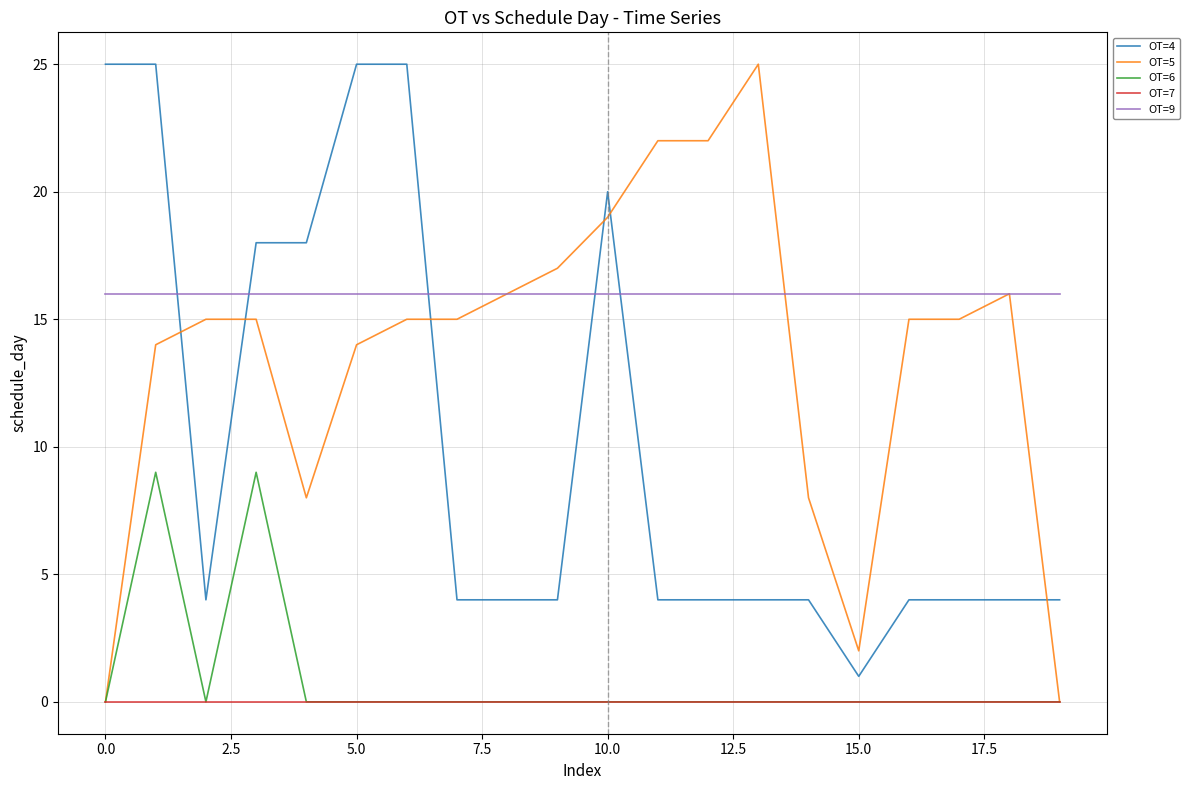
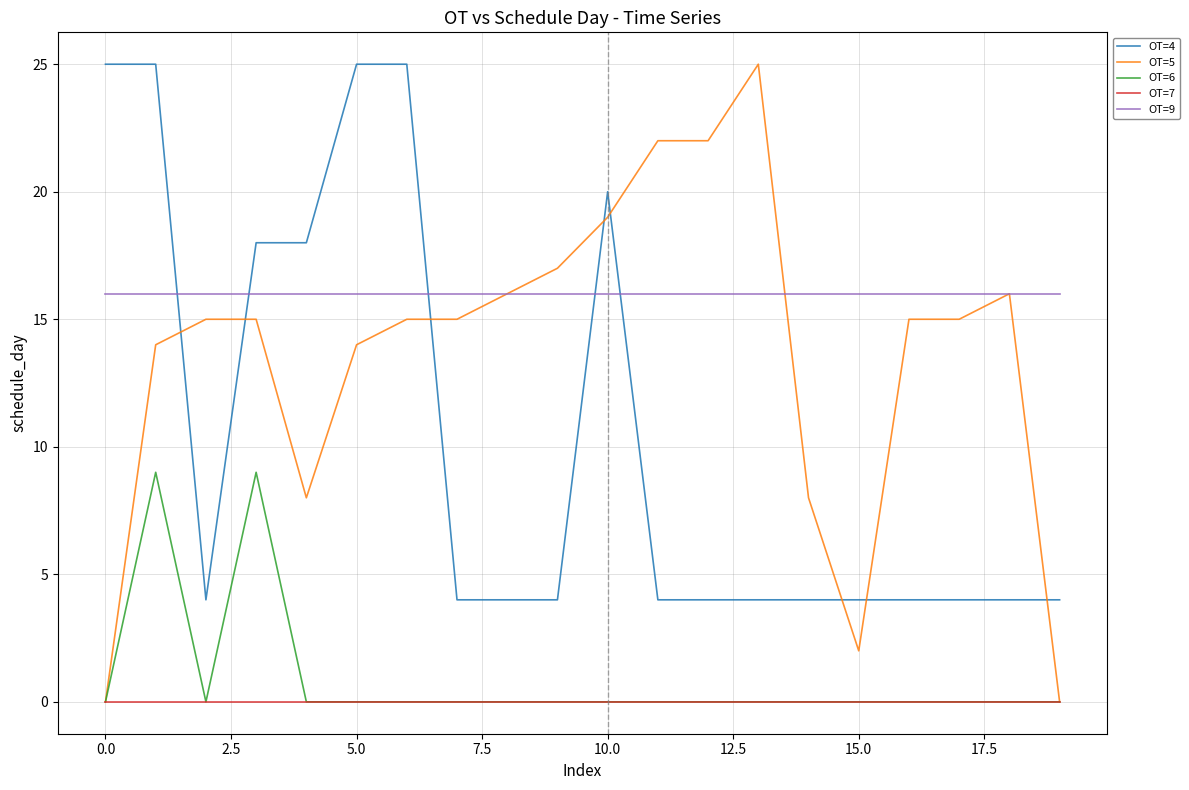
  {
    "OT=4": {
      "0.0": 25,
      "5.0": 25,
      "10.0": 20,
-     "15.0": 1
+     "15.0": 4
    },
    "OT=5": {
      "5.0": 14,
      "10.0": 19,
      "15.0": 2
    },
    "OT=9": {
      "0.0": 16,
      "5.0": 16,
      "10.0": 16,
      "15.0": 16
    }
  }
